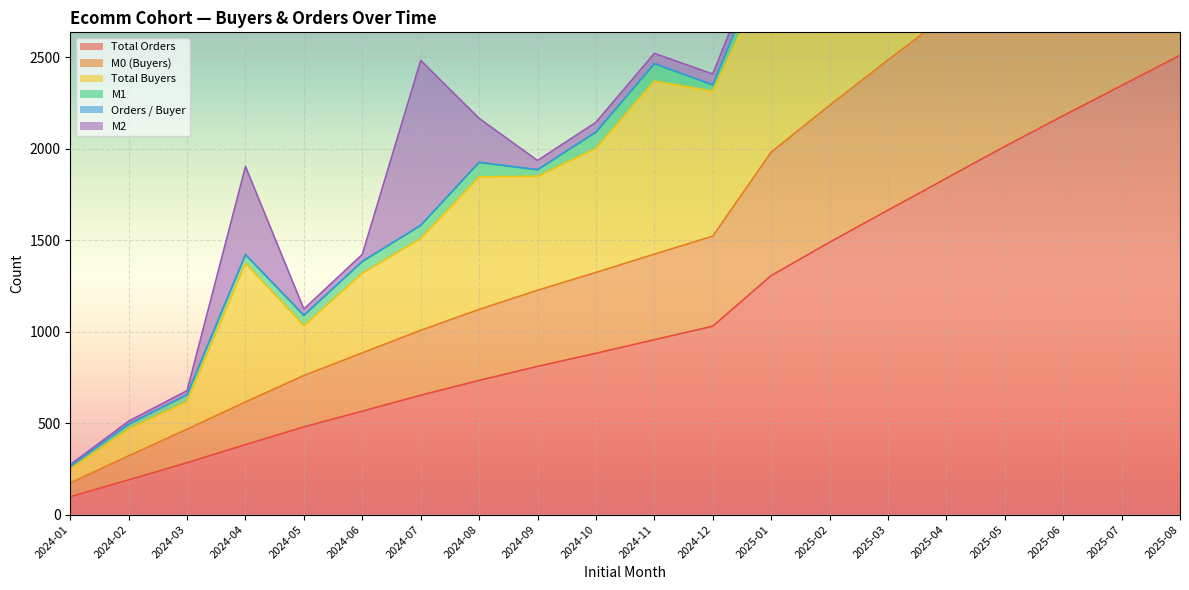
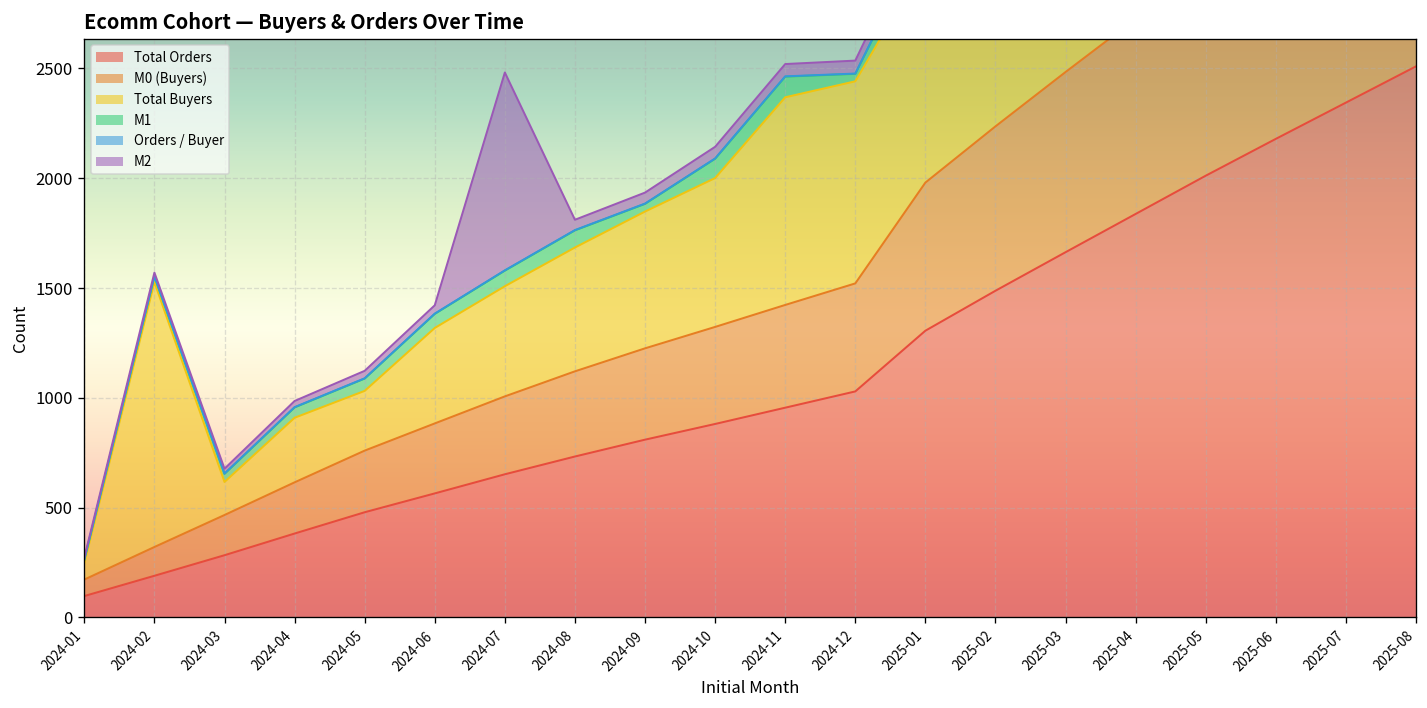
  {
    "Total Buyers": {
      "2024-01": 80,
-     "2024-02": 150,
+     "2024-02": 1210,
      "2024-03": 150,
-     "2024-04": 760,
+     "2024-04": 290,
      "2024-05": 270,
      "2024-06": 430,
      "2024-07": 500,
-     "2024-08": 720,
+     "2024-08": 560,
      "2024-09": 620,
      "2024-10": 680,
      "2024-11": 950,
-     "2024-12": 790
+     "2024-12": 920
    },
    "M2": {
      "2024-02": 20,
      "2024-03": 20,
-     "2024-04": 480,
+     "2024-04": 30,
      "2024-05": 30,
      "2024-06": 40,
      "2024-07": 900,
-     "2024-08": 240,
+     "2024-08": 50,
      "2024-09": 50,
      "2024-10": 50,
      "2024-11": 60,
      "2024-12": 60
    }
  }
